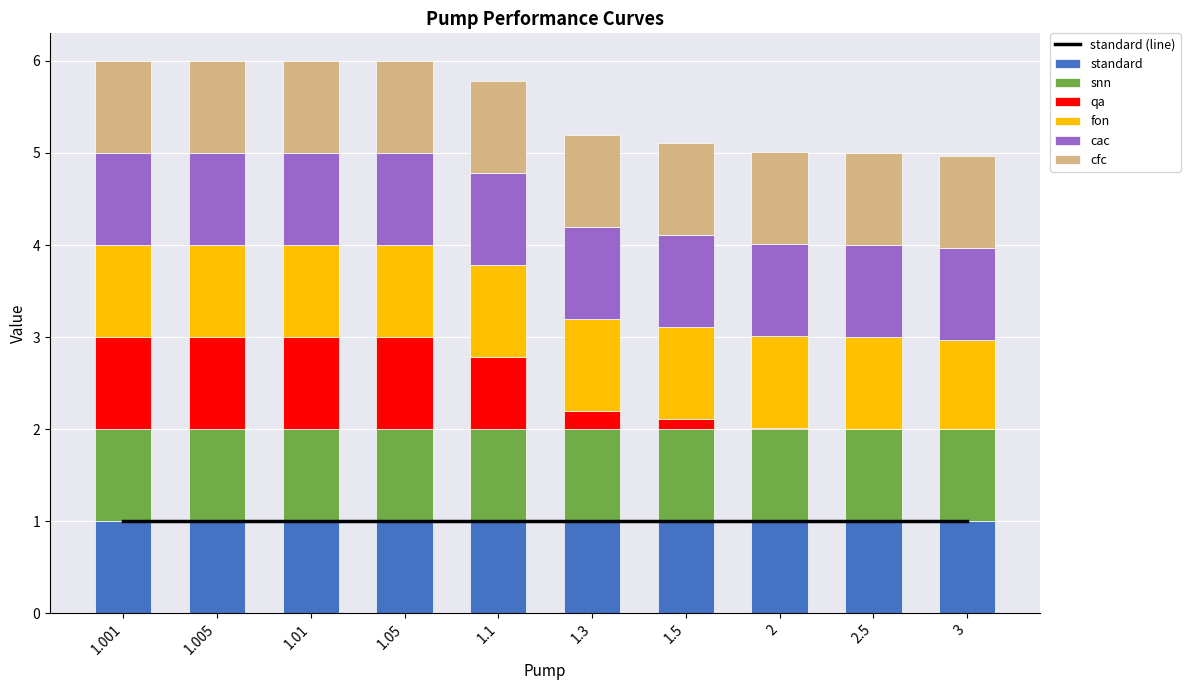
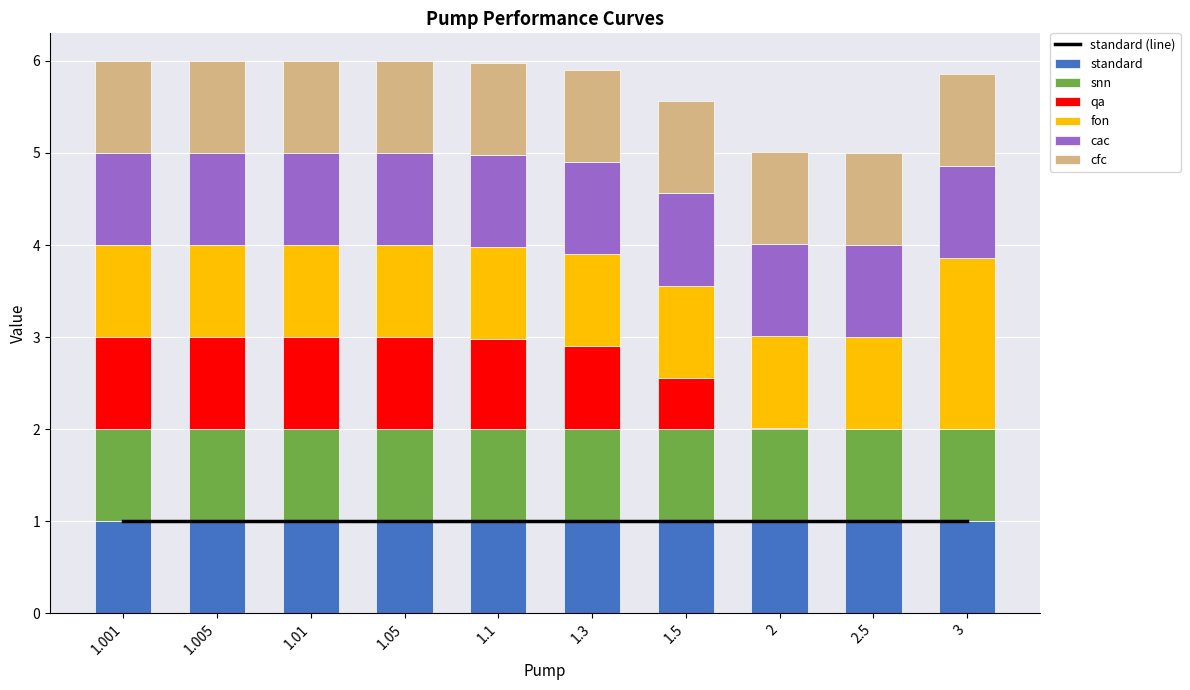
  {
    "standard": {
      "1.001": 1.0,
      "1.005": 1.0,
      "1.01": 1.0,
      "1.05": 1.0,
      "1.1": 1.0,
      "1.3": 1.0,
      "1.5": 1.0,
      "2": 1.0,
      "2.5": 1.0,
      "3": 1.0
    },
    "snn": {
      "1.001": 1.0,
      "1.005": 1.0,
      "1.01": 1.0,
      "1.05": 1.0,
      "1.1": 1.0,
      "1.3": 1.0,
      "1.5": 1.0,
      "2": 1.0,
      "2.5": 1.0,
      "3": 1.0
    },
    "qa": {
      "1.001": 1.0,
      "1.005": 1.0,
      "1.01": 1.0,
      "1.05": 1.0,
-     "1.1": 0.8,
-     "1.3": 0.2,
-     "1.5": 0.1,
+     "1.1": 1.0,
+     "1.3": 0.9,
+     "1.5": 0.6,
      "2.5": 0.0,
      "3": 0.0
    },
    "fon": {
      "1.001": 1.0,
      "1.005": 1.0,
      "1.01": 1.0,
      "1.05": 1.0,
      "1.1": 1.0,
      "1.3": 1.0,
      "1.5": 1.0,
      "2": 1.0,
      "2.5": 1.0,
-     "3": 1.0
+     "3": 1.9
    },
    "cac": {
      "1.001": 1.0,
      "1.005": 1.0,
      "1.01": 1.0,
      "1.05": 1.0,
      "1.1": 1.0,
      "1.3": 1.0,
      "1.5": 1.0,
      "2": 1.0,
      "2.5": 1.0,
      "3": 1.0
    },
    "cfc": {
      "1.001": 1.0,
      "1.005": 1.0,
      "1.01": 1.0,
      "1.05": 1.0,
      "1.1": 1.0,
      "1.3": 1.0,
      "1.5": 1.0,
      "2": 1.0,
      "2.5": 1.0,
      "3": 1.0
    }
  }
